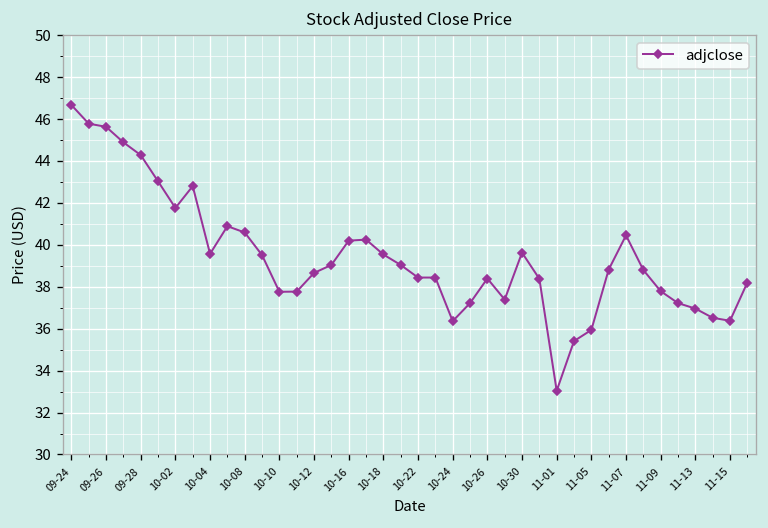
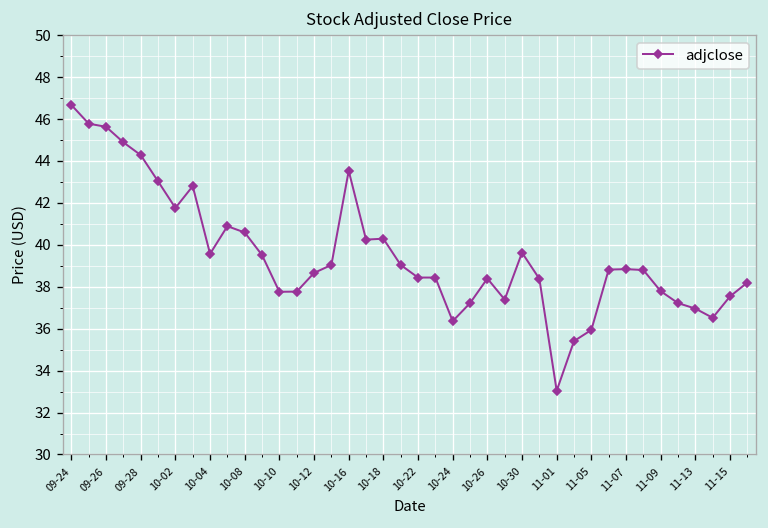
  {
    "09-24": 46.7,
    "09-26": 45.6,
    "09-28": 44.3,
    "10-02": 41.8,
    "10-04": 39.6,
    "10-08": 40.6,
    "10-10": 37.8,
    "10-12": 38.7,
-   "10-16": 40.2,
-   "10-18": 39.5,
+   "10-16": 43.5,
+   "10-18": 40.3,
    "10-22": 38.4,
    "10-24": 36.4,
    "10-26": 38.4,
    "10-30": 39.6,
    "11-01": 33.0,
    "11-05": 35.9,
-   "11-07": 40.5,
+   "11-07": 38.8,
    "11-09": 37.8,
    "11-13": 37.0,
-   "11-15": 36.4
+   "11-15": 37.5
  }
